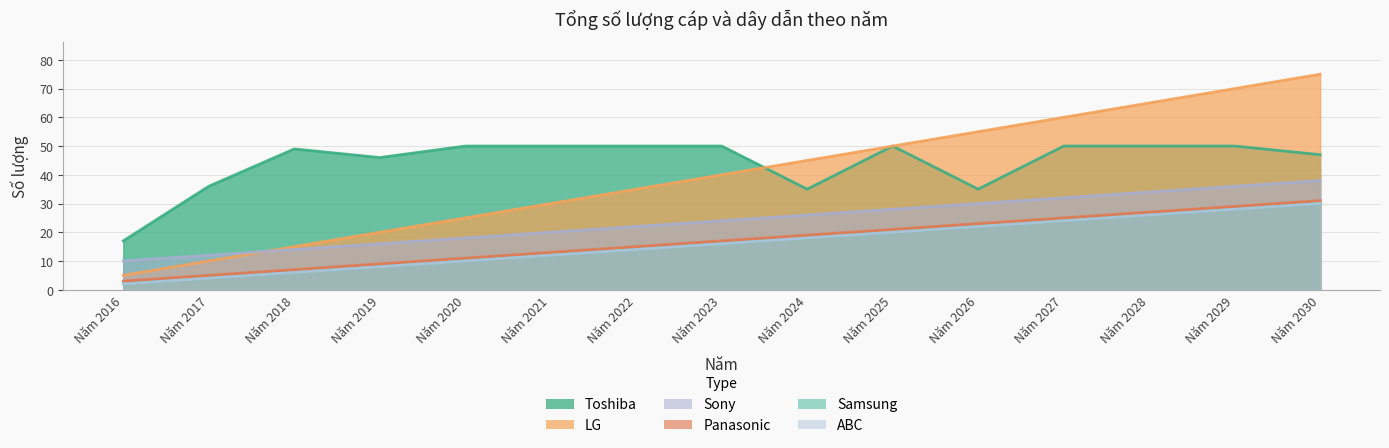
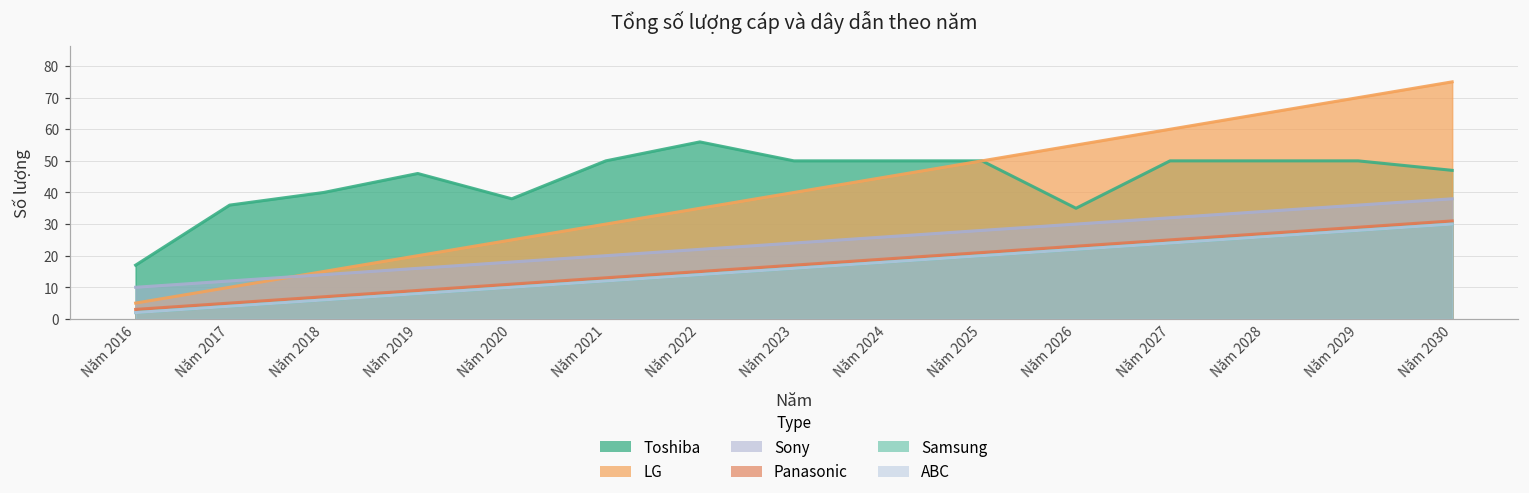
  {
    "Toshiba": {
      "Năm 2016": 17,
      "Năm 2017": 36,
-     "Năm 2018": 49,
+     "Năm 2018": 40,
      "Năm 2019": 46,
-     "Năm 2020": 50,
+     "Năm 2020": 38,
      "Năm 2021": 50,
-     "Năm 2022": 50,
+     "Năm 2022": 56,
      "Năm 2023": 50,
-     "Năm 2024": 35,
+     "Năm 2024": 50,
      "Năm 2026": 35,
      "Năm 2027": 50,
      "Năm 2028": 50,
      "Năm 2029": 50,
      "Năm 2030": 47
    }
  }
